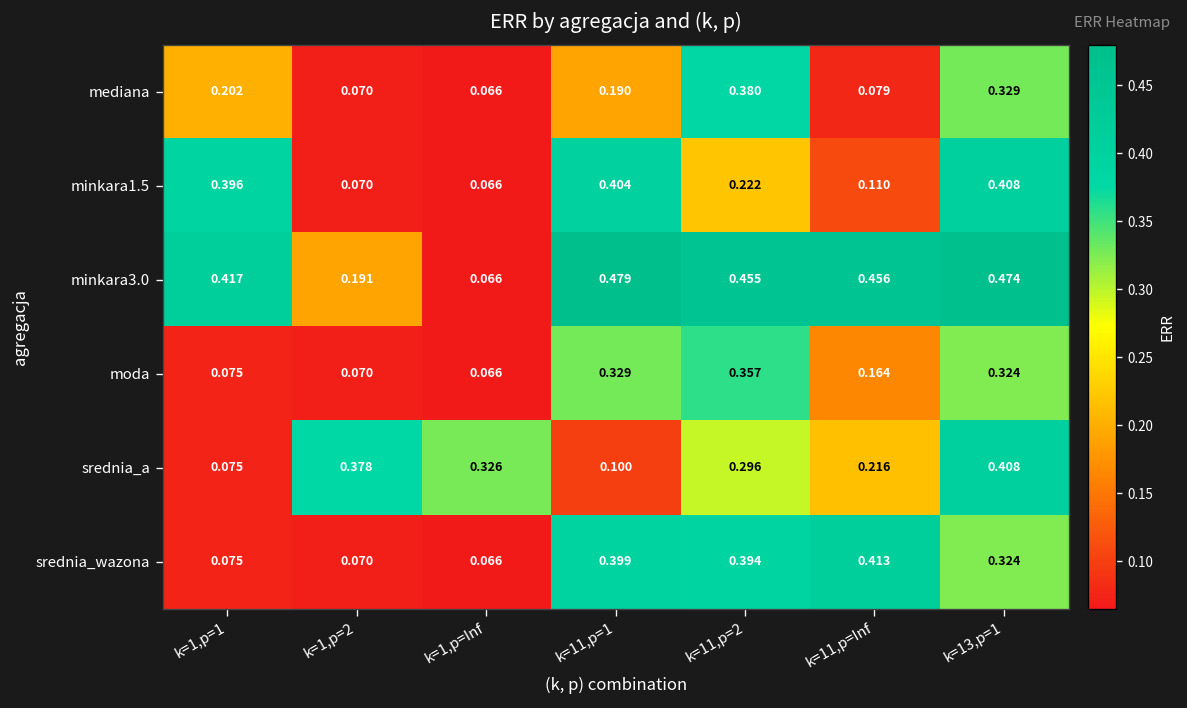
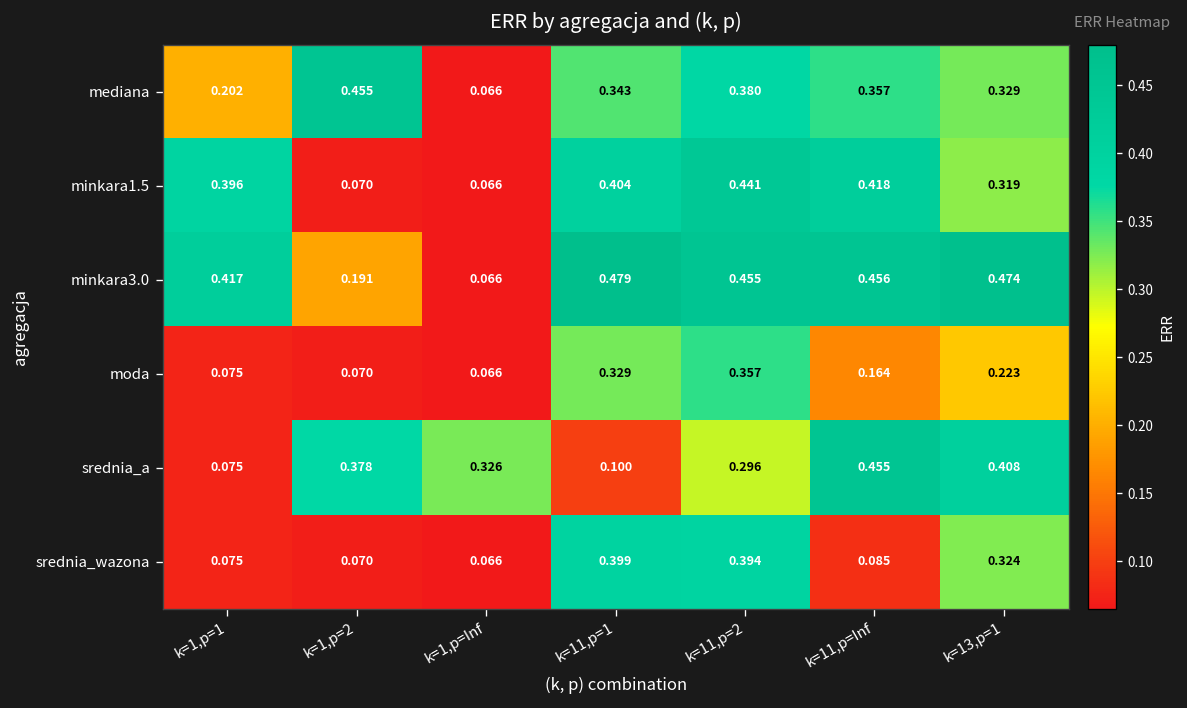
  {
    "mediana": {
      "k=1,p=1": 0.202,
-     "k=1,p=2": 0.070,
+     "k=1,p=2": 0.455,
      "k=1,p=Inf": 0.066,
-     "k=11,p=1": 0.190,
+     "k=11,p=1": 0.343,
      "k=11,p=2": 0.380,
-     "k=11,p=Inf": 0.079,
+     "k=11,p=Inf": 0.357,
      "k=13,p=1": 0.329
    },
    "minkara1.5": {
      "k=1,p=1": 0.396,
      "k=1,p=2": 0.070,
      "k=1,p=Inf": 0.066,
      "k=11,p=1": 0.404,
-     "k=11,p=2": 0.222,
-     "k=11,p=Inf": 0.110,
-     "k=13,p=1": 0.408
+     "k=11,p=2": 0.441,
+     "k=11,p=Inf": 0.418,
+     "k=13,p=1": 0.319
    },
    "minkara3.0": {
      "k=1,p=1": 0.417,
      "k=1,p=2": 0.191,
      "k=1,p=Inf": 0.066,
      "k=11,p=1": 0.479,
      "k=11,p=2": 0.455,
      "k=11,p=Inf": 0.456,
      "k=13,p=1": 0.474
    },
    "moda": {
      "k=1,p=1": 0.075,
      "k=1,p=2": 0.070,
      "k=1,p=Inf": 0.066,
      "k=11,p=1": 0.329,
      "k=11,p=2": 0.357,
      "k=11,p=Inf": 0.164,
-     "k=13,p=1": 0.324
+     "k=13,p=1": 0.223
    },
    "srednia_a": {
      "k=1,p=1": 0.075,
      "k=1,p=2": 0.378,
      "k=1,p=Inf": 0.326,
      "k=11,p=1": 0.100,
      "k=11,p=2": 0.296,
-     "k=11,p=Inf": 0.216,
+     "k=11,p=Inf": 0.455,
      "k=13,p=1": 0.408
    },
    "srednia_wazona": {
      "k=1,p=1": 0.075,
      "k=1,p=2": 0.070,
      "k=1,p=Inf": 0.066,
      "k=11,p=1": 0.399,
      "k=11,p=2": 0.394,
-     "k=11,p=Inf": 0.413,
+     "k=11,p=Inf": 0.085,
      "k=13,p=1": 0.324
    }
  }
